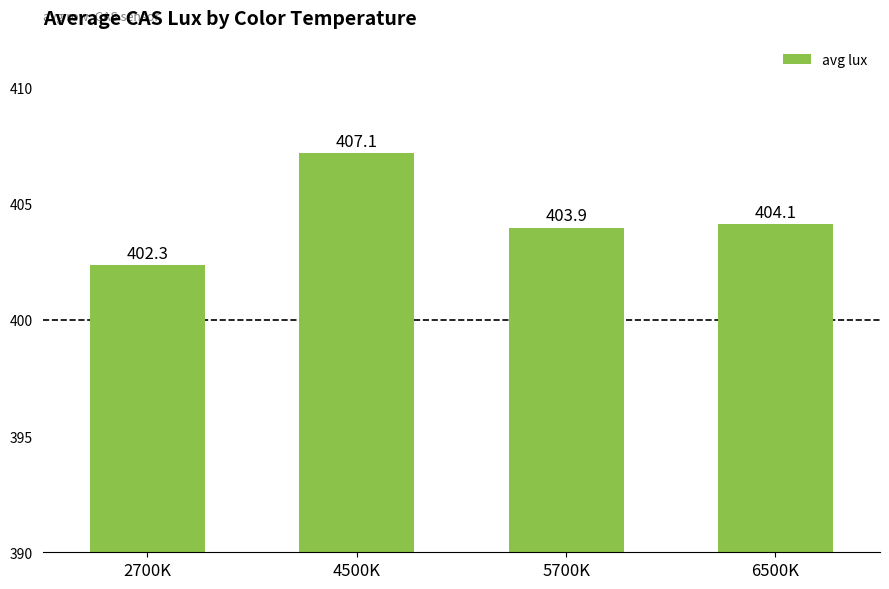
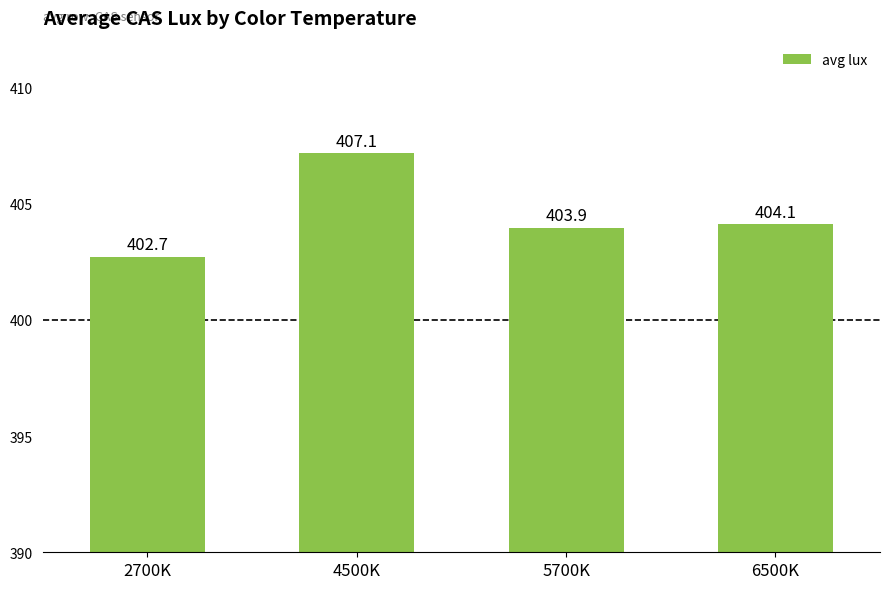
  {
-   "2700K": 402.3,
+   "2700K": 402.7,
    "4500K": 407.1,
    "5700K": 403.9,
    "6500K": 404.1
  }
